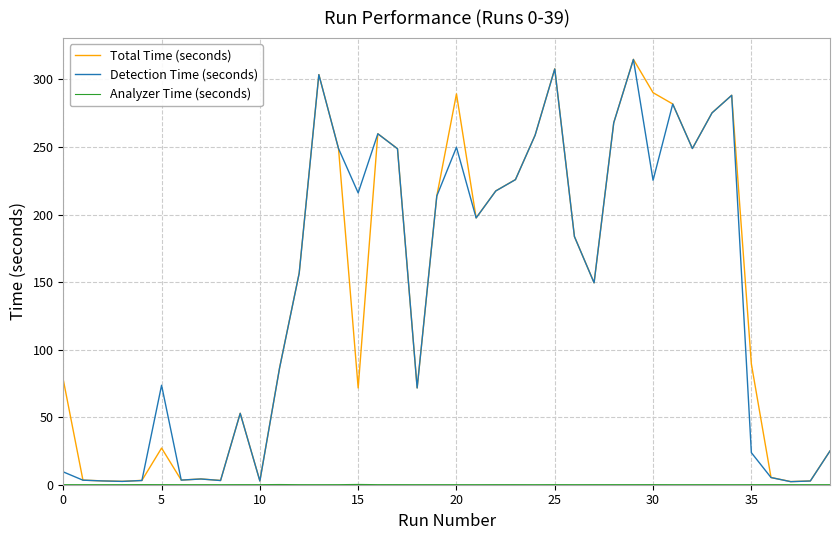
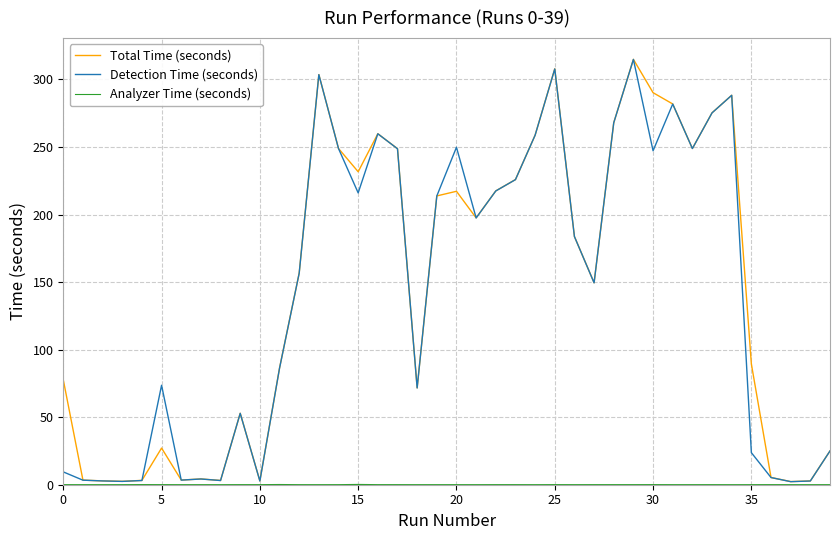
  {
    "Total Time (seconds)": {
      "0": 78,
      "5": 27,
-     "15": 72,
-     "20": 289,
+     "15": 232,
+     "20": 217,
      "30": 290,
      "35": 89
    },
    "Detection Time (seconds)": {
      "0": 9,
      "5": 74,
      "15": 216,
      "20": 250,
-     "30": 225,
+     "30": 247,
      "35": 24
    },
    "Analyzer Time (seconds)": {
      "0": 0,
      "5": 0,
      "10": 0,
      "15": 0,
      "20": 0,
      "25": 0,
      "30": 0,
      "35": 0
    }
  }
